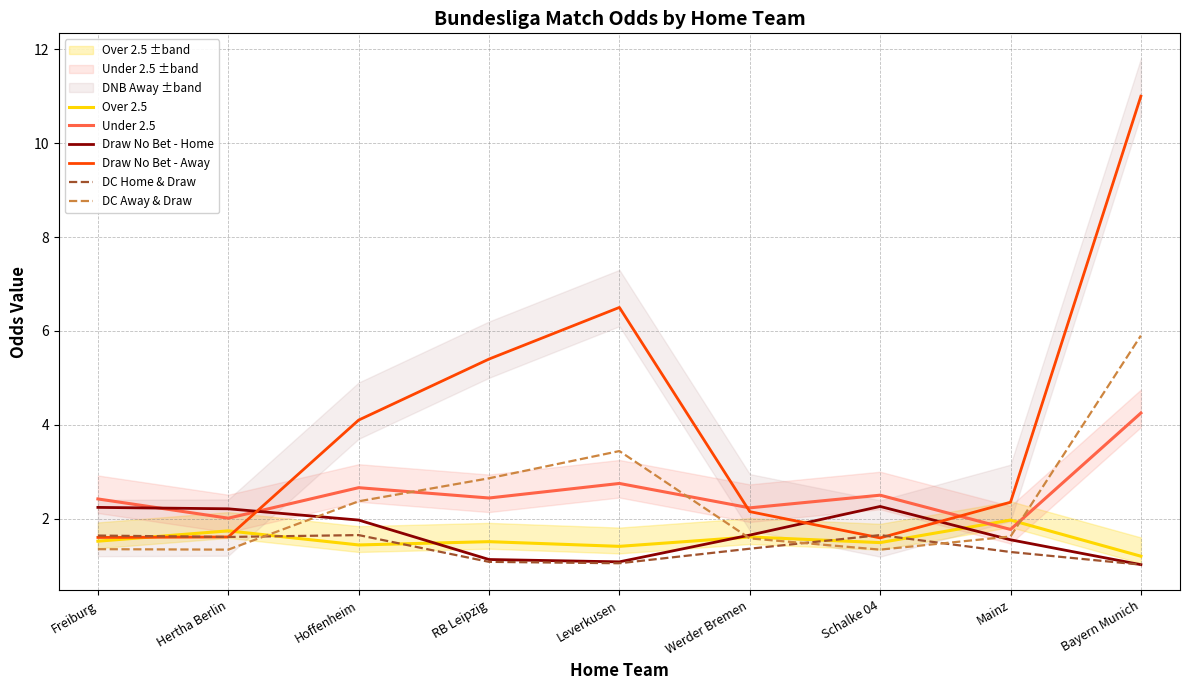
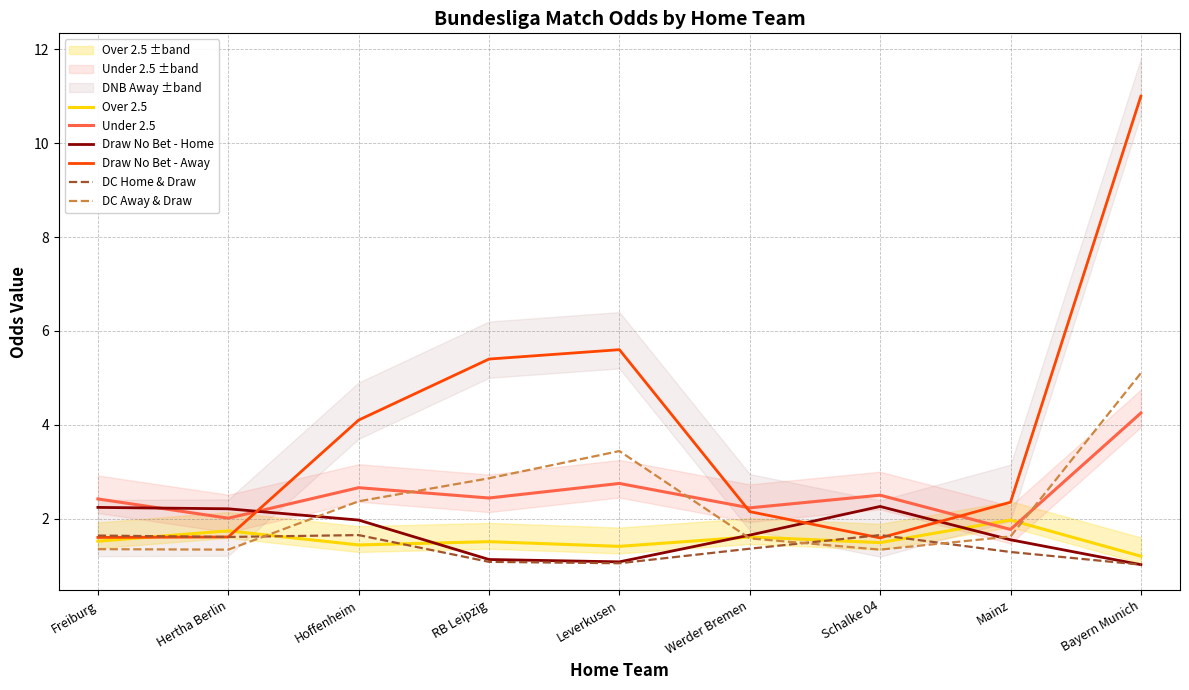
  {
    "Draw No Bet - Home": {
      "Freiburg": 2.2,
      "Hertha Berlin": 2.2,
      "Hoffenheim": 2.0,
      "Schalke 04": 2.3,
      "Mainz": 1.6
    },
    "Draw No Bet - Away": {
      "Hoffenheim": 4.1,
      "RB Leipzig": 5.4,
-     "Leverkusen": 6.5,
+     "Leverkusen": 5.6,
      "Werder Bremen": 2.2,
      "Schalke 04": 1.6,
      "Bayern Munich": 11.0
    },
    "DC Home & Draw": {
      "Hoffenheim": 1.7,
      "Werder Bremen": 1.4,
      "Schalke 04": 1.7,
      "Mainz": 1.3
    },
    "DC Away & Draw": {
      "Freiburg": 1.4,
      "Hertha Berlin": 1.3,
      "Hoffenheim": 2.4,
      "RB Leipzig": 2.9,
      "Leverkusen": 3.4,
      "Schalke 04": 1.3,
      "Mainz": 1.6,
-     "Bayern Munich": 5.9
+     "Bayern Munich": 5.1
    }
  }
